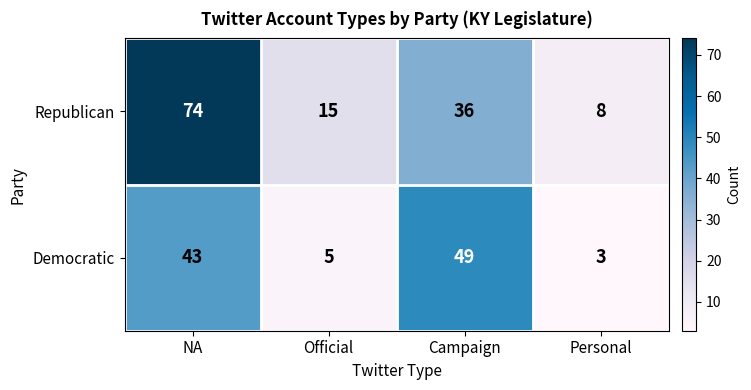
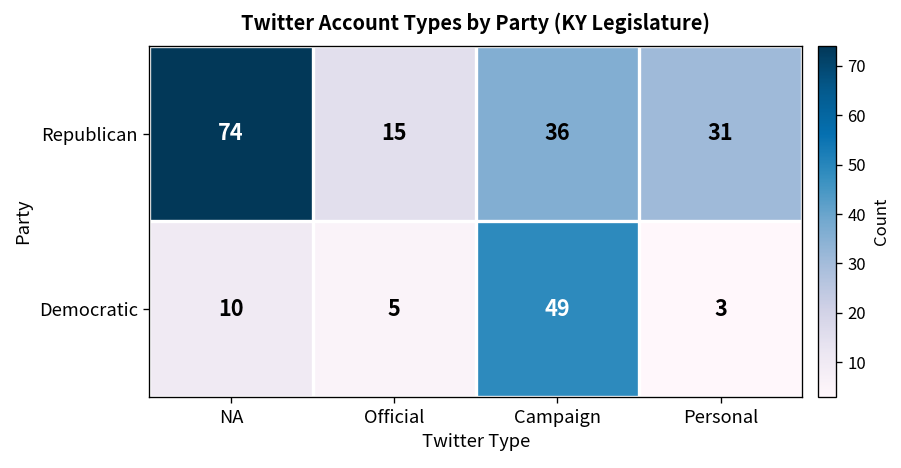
  {
    "Republican": {
      "NA": 74,
      "Official": 15,
      "Campaign": 36,
-     "Personal": 8
+     "Personal": 31
    },
    "Democratic": {
-     "NA": 43,
+     "NA": 10,
      "Official": 5,
      "Campaign": 49,
      "Personal": 3
    }
  }
